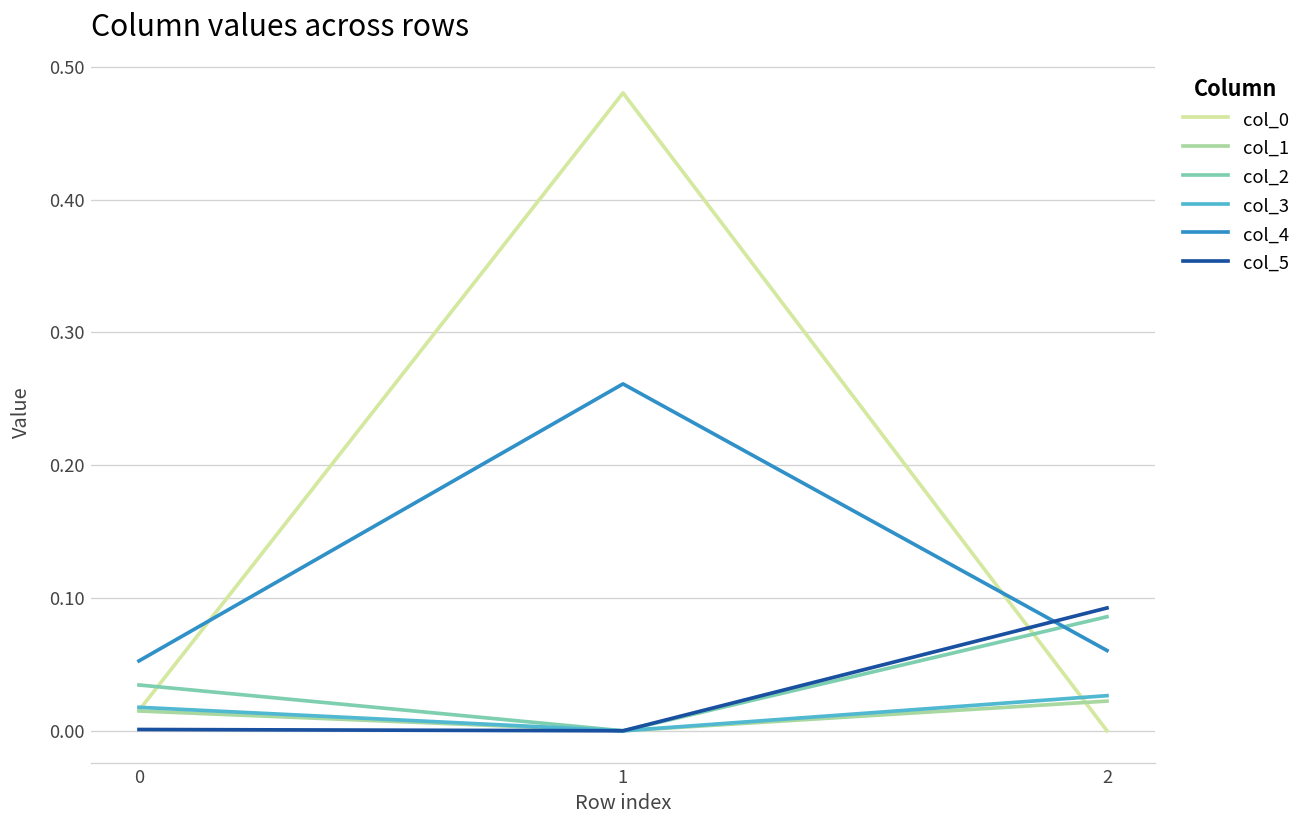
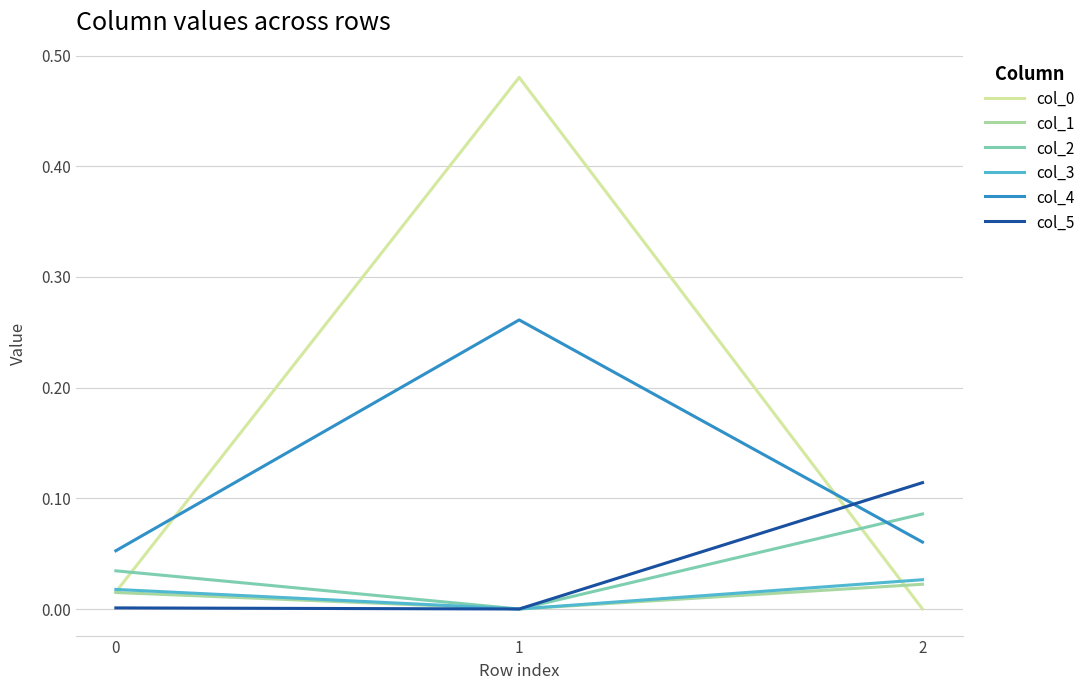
  {
    "col_5": {
      "0": 0.001,
-     "2": 0.092
+     "2": 0.114
    }
  }
